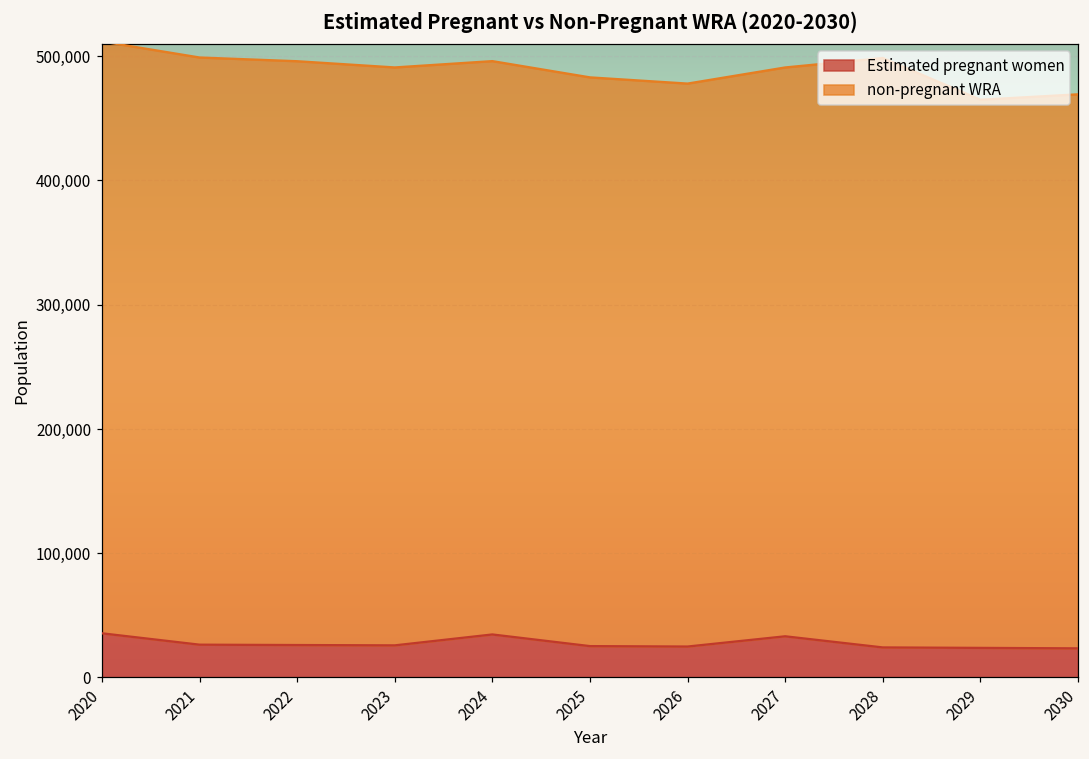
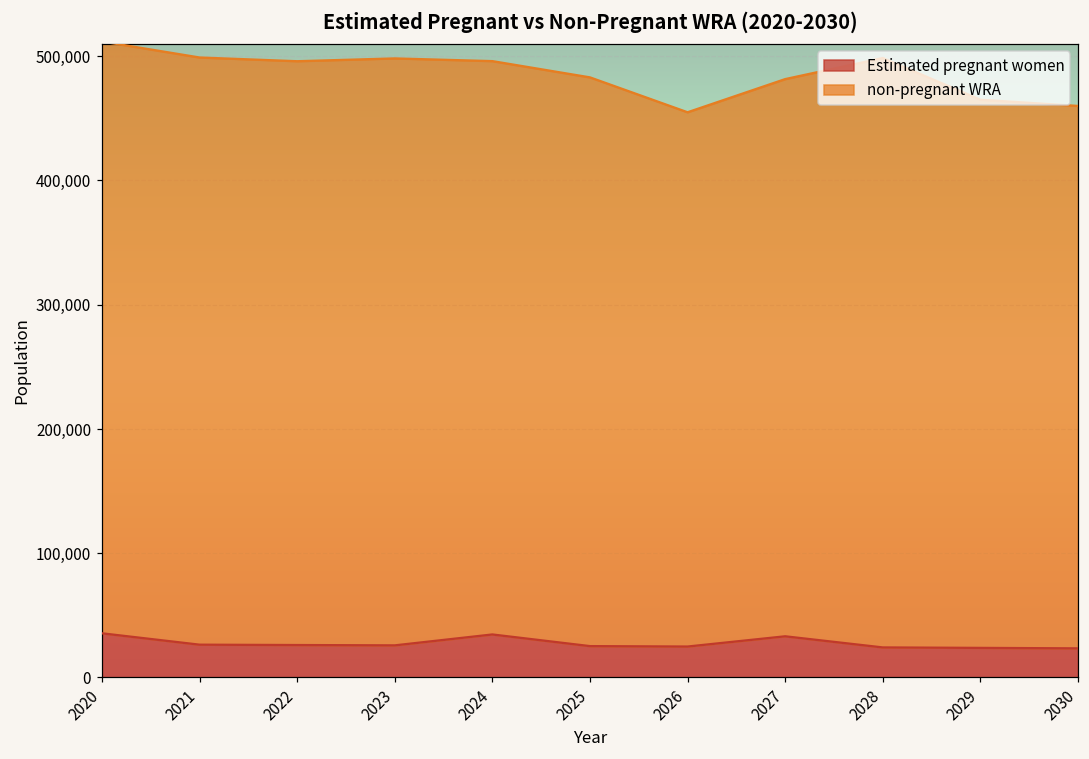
  {
    "Estimated pregnant women": {
      "2020": "36,000",
      "2021": "26,000",
      "2022": "26,000",
      "2023": "26,000",
      "2024": "35,000",
      "2025": "25,000",
      "2026": "25,000",
      "2027": "33,000",
      "2028": "24,000",
      "2029": "24,000",
      "2030": "23,000"
    },
    "non-pregnant WRA": {
      "2021": "473,000",
      "2022": "470,000",
-     "2023": "465,000",
+     "2023": "472,000",
      "2024": "461,000",
      "2025": "458,000",
-     "2026": "453,000",
-     "2027": "458,000",
-     "2030": "446,000"
+     "2026": "430,000",
+     "2027": "448,000",
+     "2030": "437,000"
    }
  }
